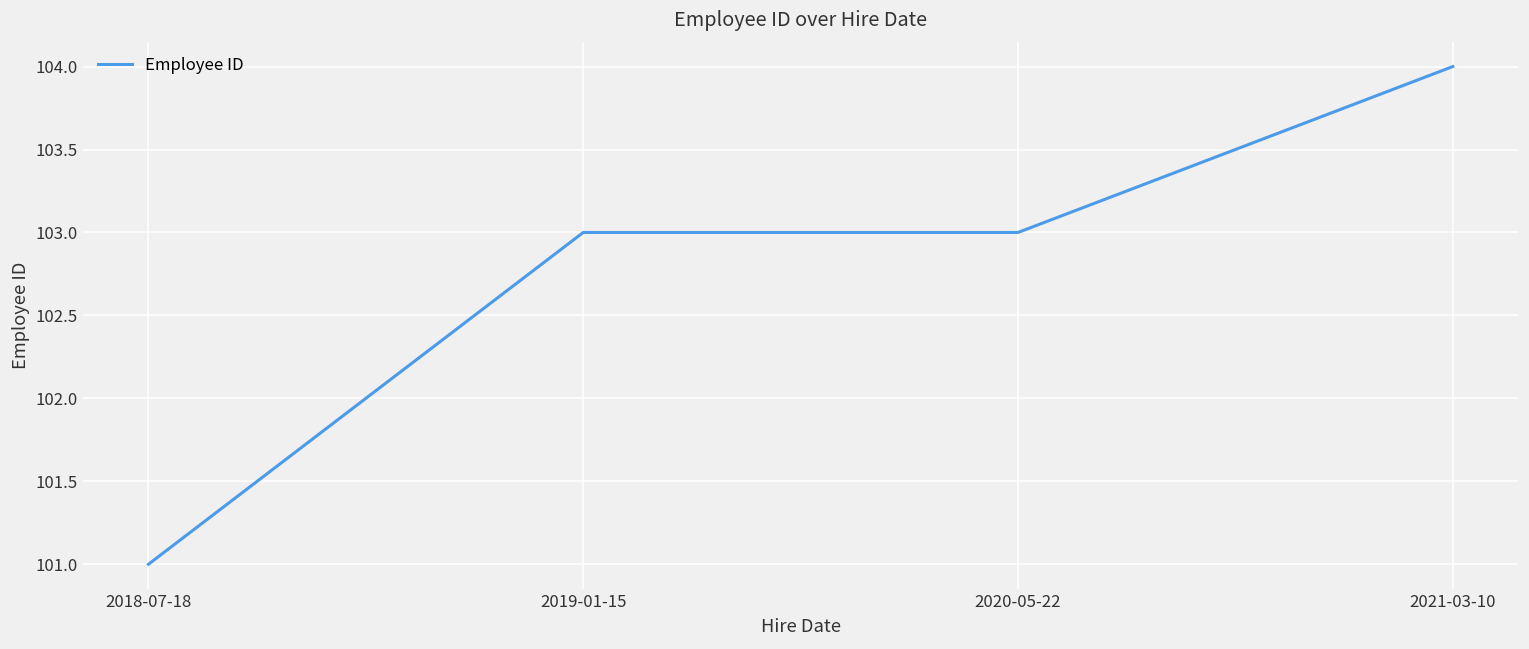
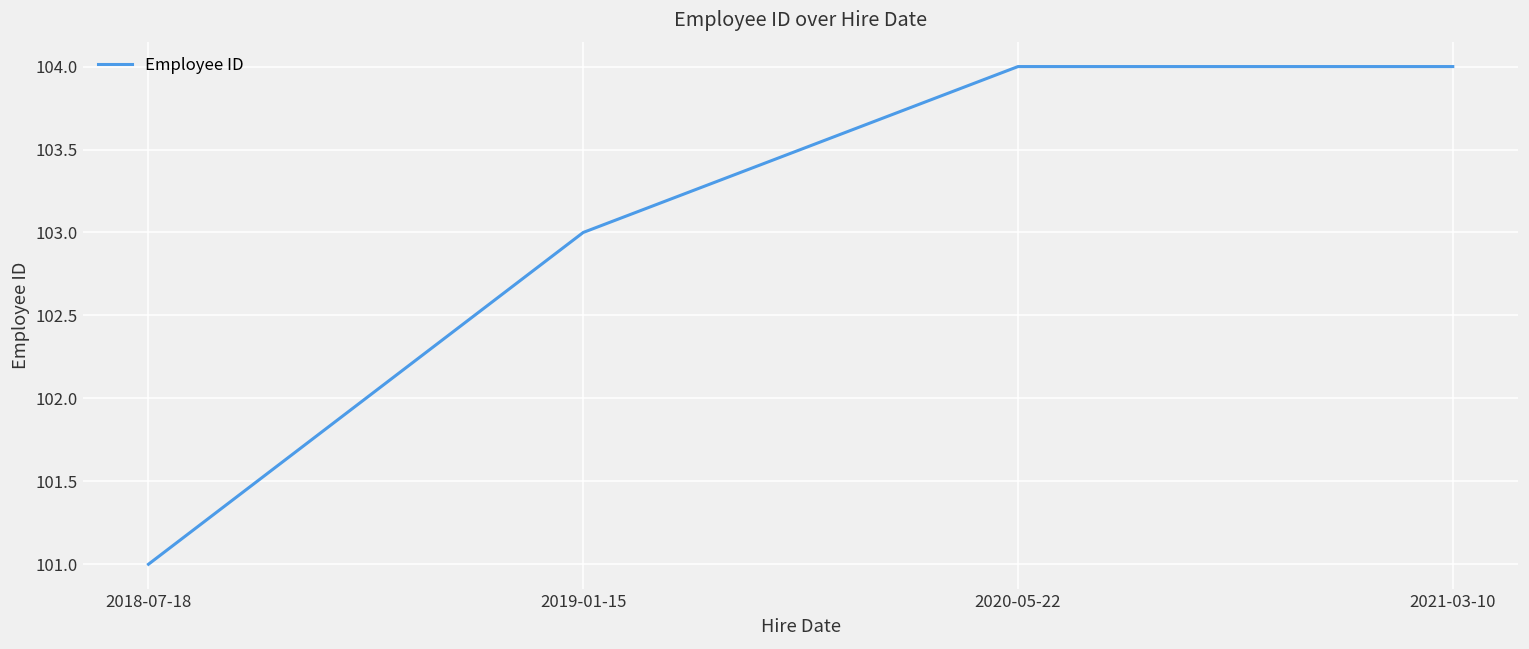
  {
    "2018-07-18": 101,
    "2019-01-15": 103,
-   "2020-05-22": 103,
+   "2020-05-22": 104,
    "2021-03-10": 104
  }
